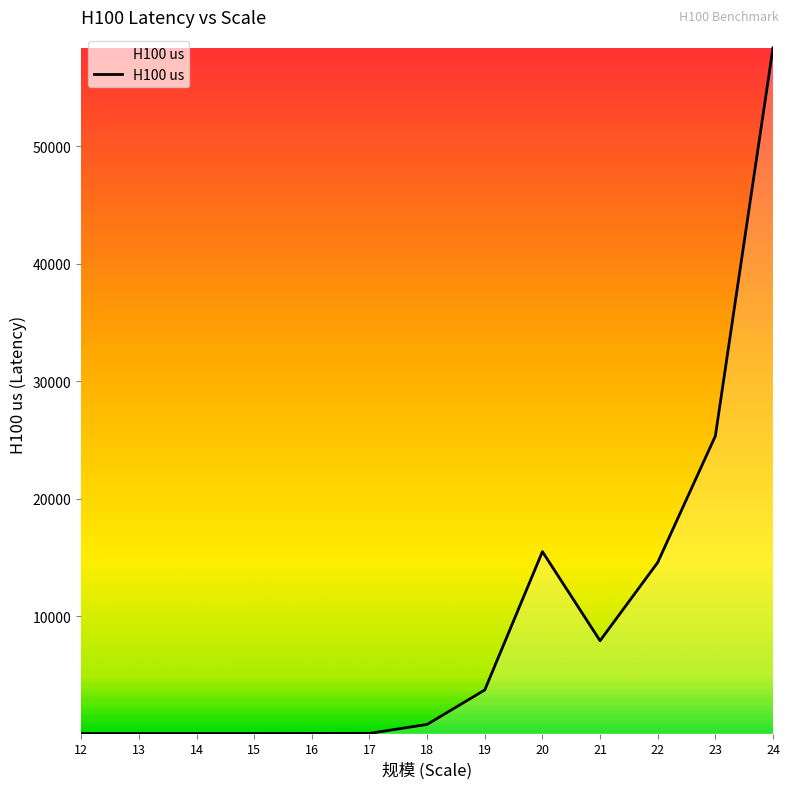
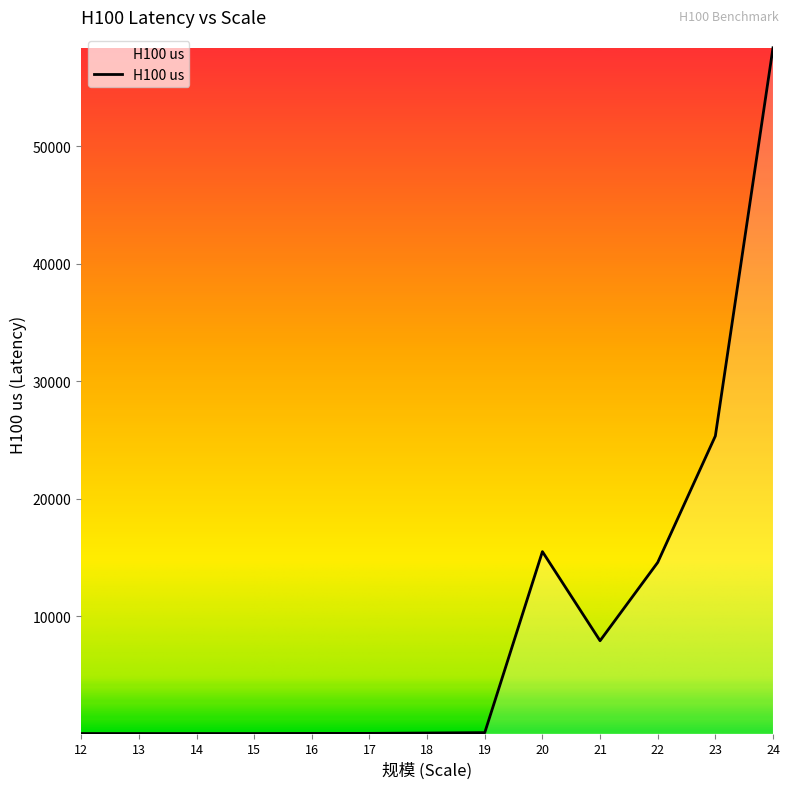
  {
    "12": 0,
    "13": 0,
    "14": 0,
    "15": 0,
    "16": 0,
    "17": 0,
-   "18": 800,
-   "19": 3700,
+   "18": 100,
+   "19": 100,
    "20": 15500,
    "21": 7900,
    "22": 14600,
    "23": 25300,
    "24": 58400
  }
